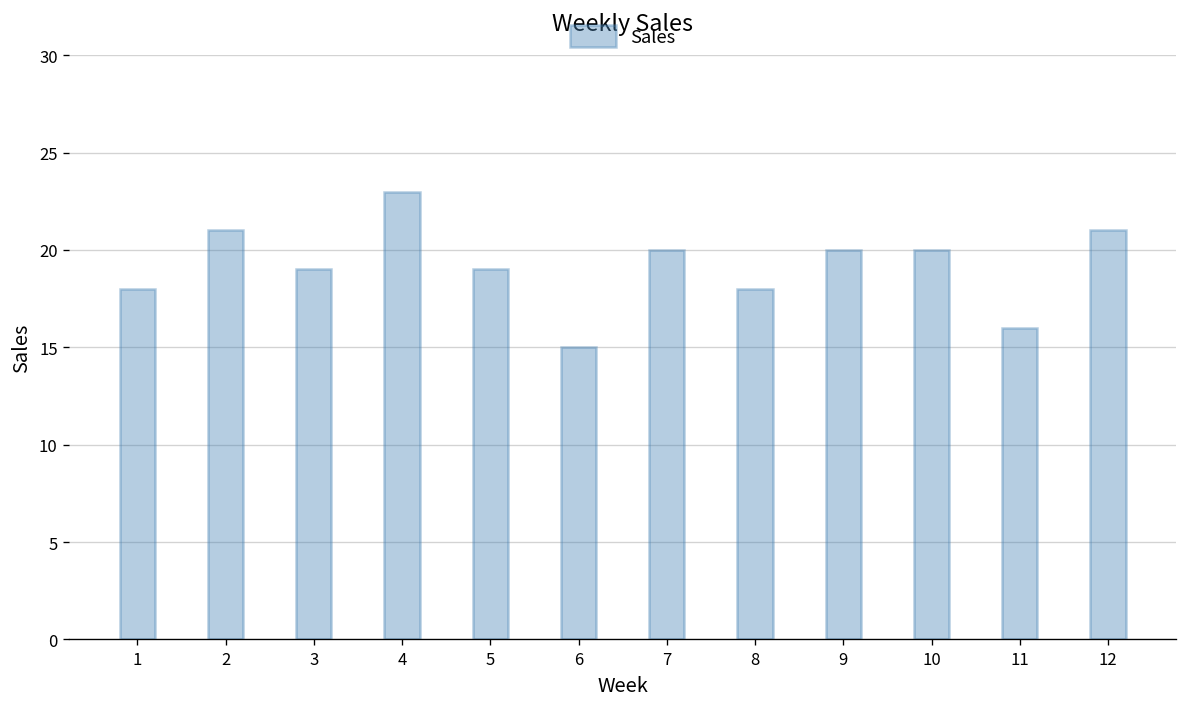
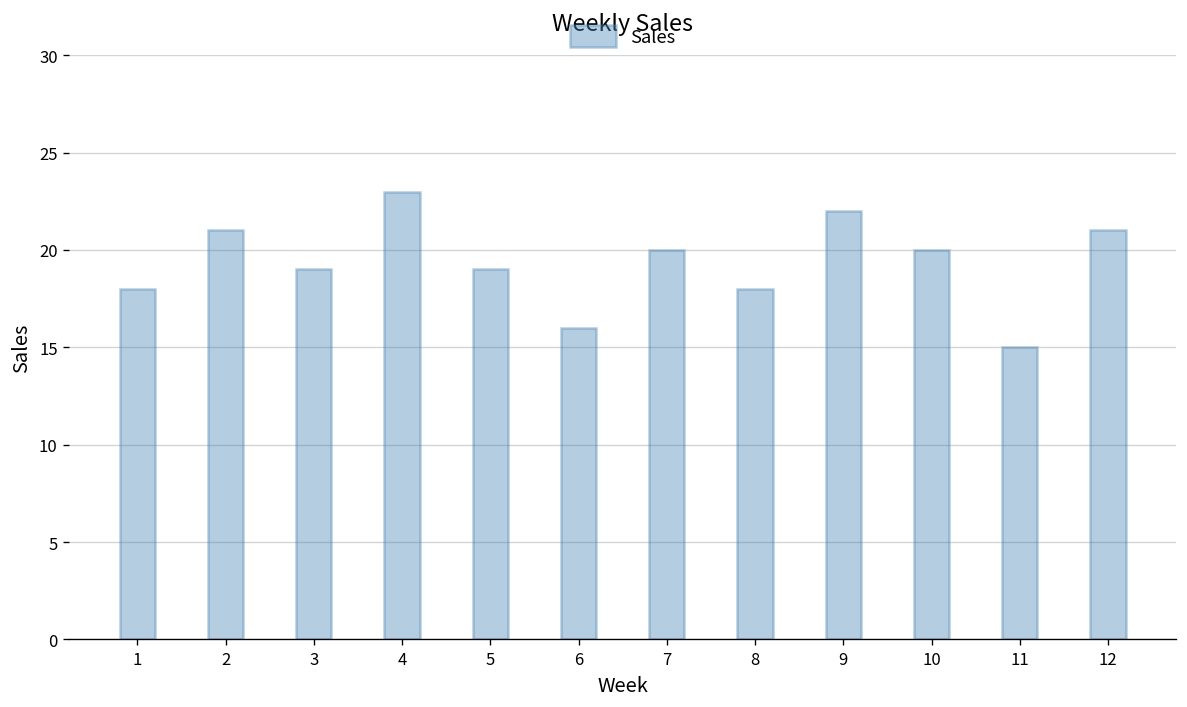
  {
    "1": 18,
    "2": 21,
    "3": 19,
    "4": 23,
    "5": 19,
-   "6": 15,
+   "6": 16,
    "7": 20,
    "8": 18,
-   "9": 20,
+   "9": 22,
    "10": 20,
-   "11": 16,
+   "11": 15,
    "12": 21
  }
